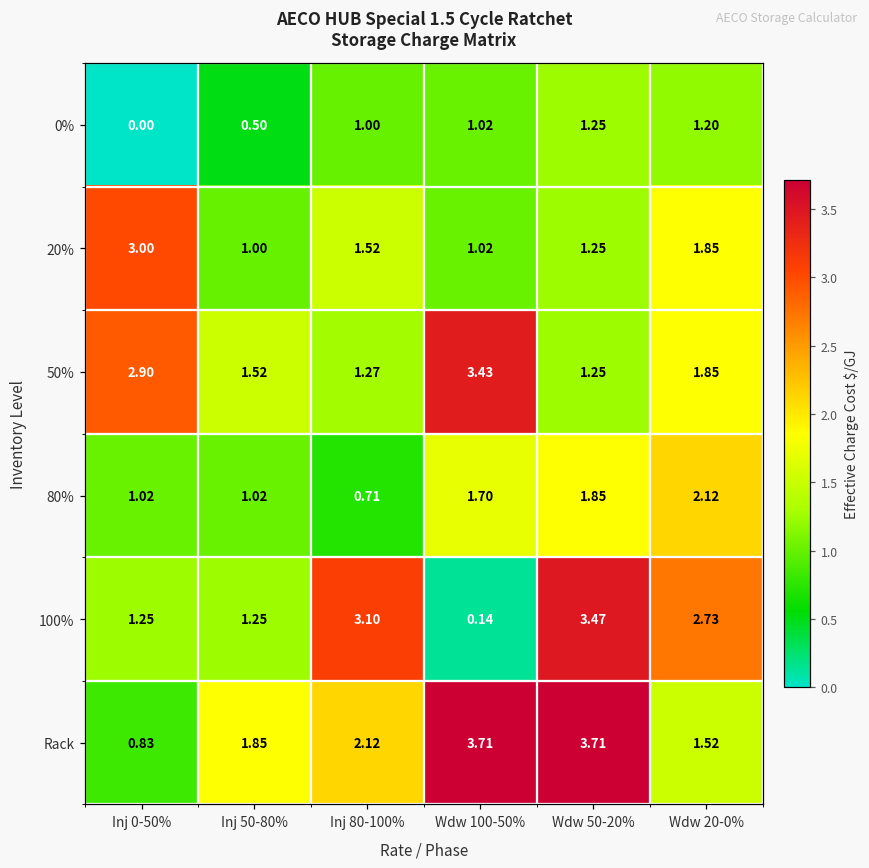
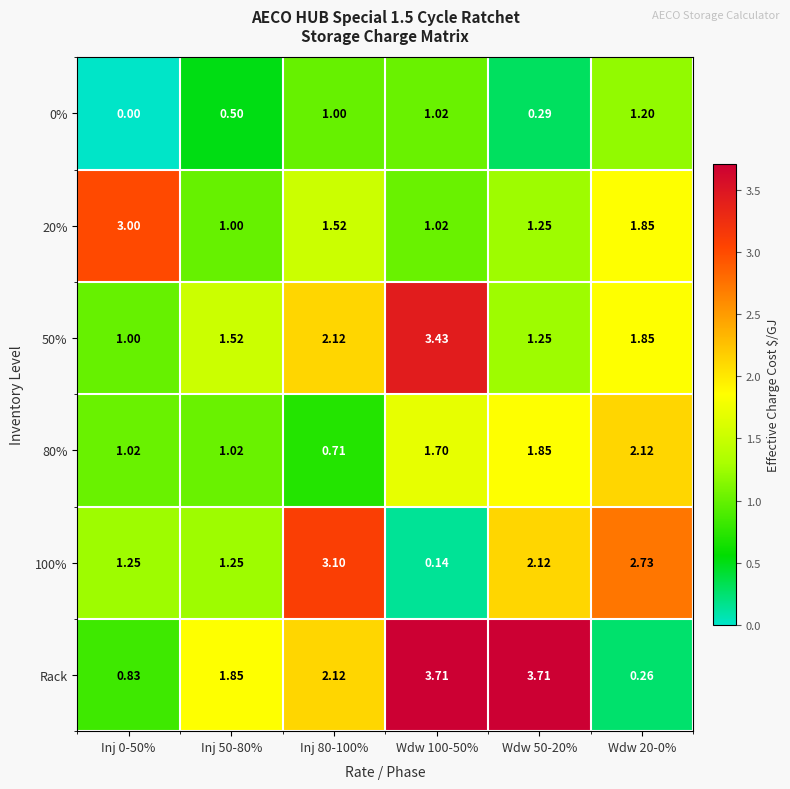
  {
    "0%": {
      "Inj 0-50%": 0.00,
      "Inj 50-80%": 0.50,
      "Inj 80-100%": 1.00,
      "Wdw 100-50%": 1.02,
-     "Wdw 50-20%": 1.25,
+     "Wdw 50-20%": 0.29,
      "Wdw 20-0%": 1.20
    },
    "20%": {
      "Inj 0-50%": 3.00,
      "Inj 50-80%": 1.00,
      "Inj 80-100%": 1.52,
      "Wdw 100-50%": 1.02,
      "Wdw 50-20%": 1.25,
      "Wdw 20-0%": 1.85
    },
    "50%": {
-     "Inj 0-50%": 2.90,
+     "Inj 0-50%": 1.00,
      "Inj 50-80%": 1.52,
-     "Inj 80-100%": 1.27,
+     "Inj 80-100%": 2.12,
      "Wdw 100-50%": 3.43,
      "Wdw 50-20%": 1.25,
      "Wdw 20-0%": 1.85
    },
    "80%": {
      "Inj 0-50%": 1.02,
      "Inj 50-80%": 1.02,
      "Inj 80-100%": 0.71,
      "Wdw 100-50%": 1.70,
      "Wdw 50-20%": 1.85,
      "Wdw 20-0%": 2.12
    },
    "100%": {
      "Inj 0-50%": 1.25,
      "Inj 50-80%": 1.25,
      "Inj 80-100%": 3.10,
      "Wdw 100-50%": 0.14,
-     "Wdw 50-20%": 3.47,
+     "Wdw 50-20%": 2.12,
      "Wdw 20-0%": 2.73
    },
    "Rack": {
      "Inj 0-50%": 0.83,
      "Inj 50-80%": 1.85,
      "Inj 80-100%": 2.12,
      "Wdw 100-50%": 3.71,
      "Wdw 50-20%": 3.71,
-     "Wdw 20-0%": 1.52
+     "Wdw 20-0%": 0.26
    }
  }
